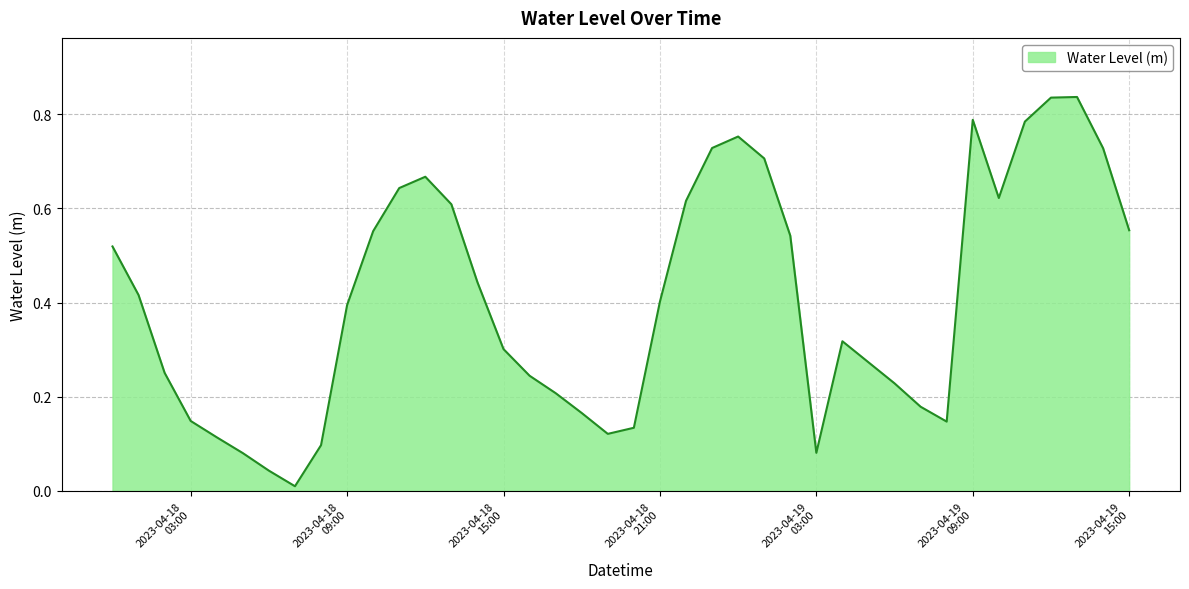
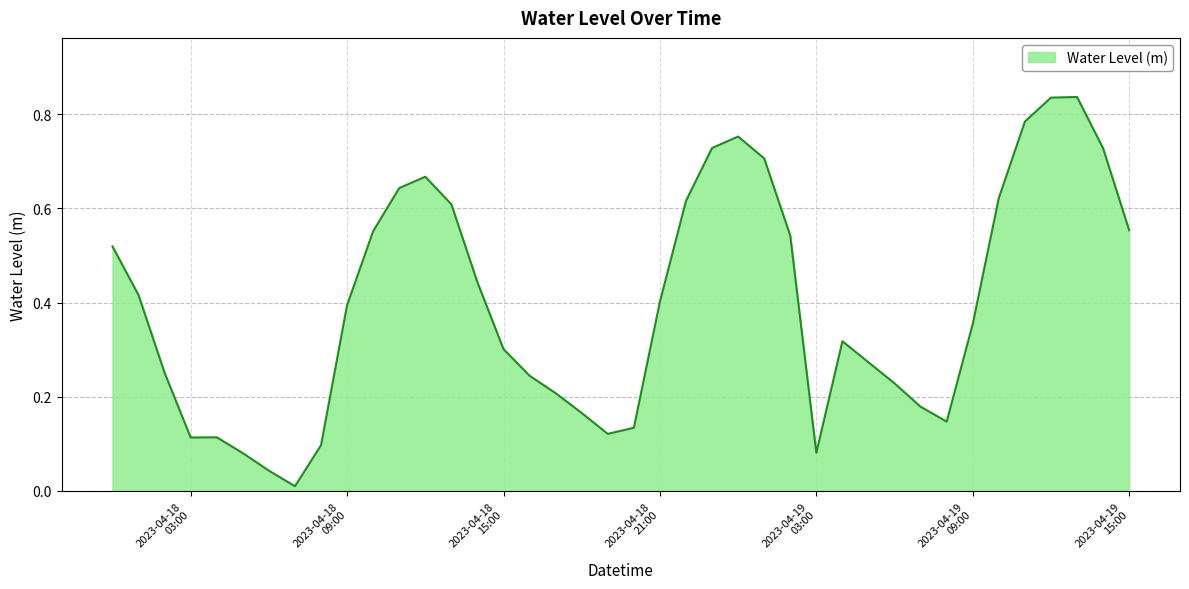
  {
-   "2023-04-18 03:00": 0.15,
+   "2023-04-18 03:00": 0.11,
    "2023-04-18 09:00": 0.39,
    "2023-04-18 15:00": 0.30,
    "2023-04-18 21:00": 0.40,
    "2023-04-19 03:00": 0.08,
-   "2023-04-19 09:00": 0.79,
+   "2023-04-19 09:00": 0.35,
    "2023-04-19 15:00": 0.55
  }
